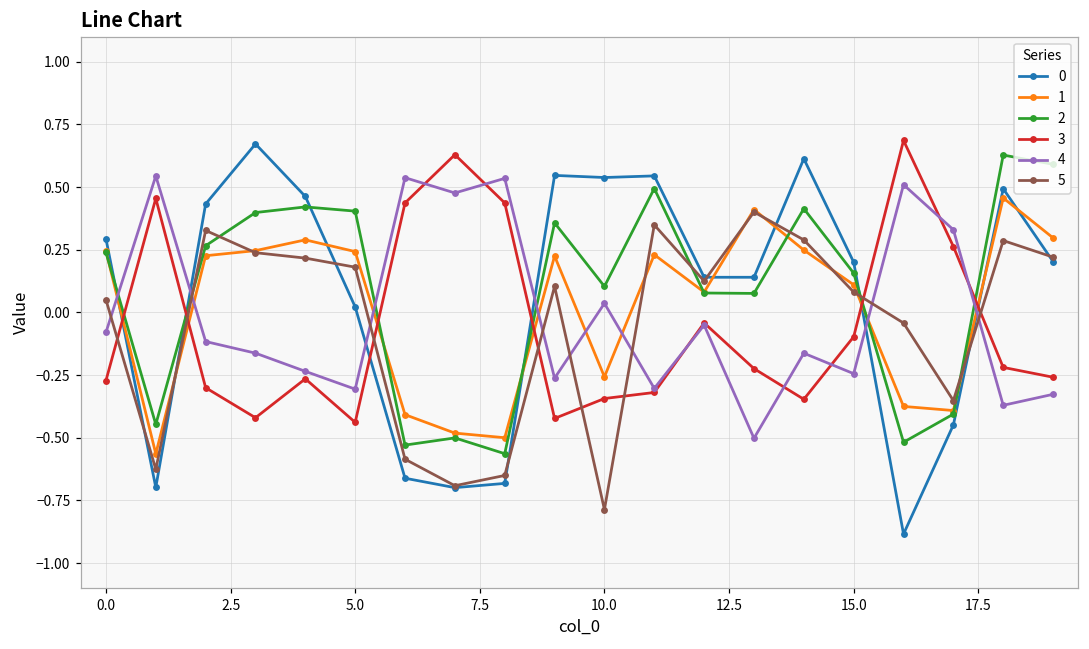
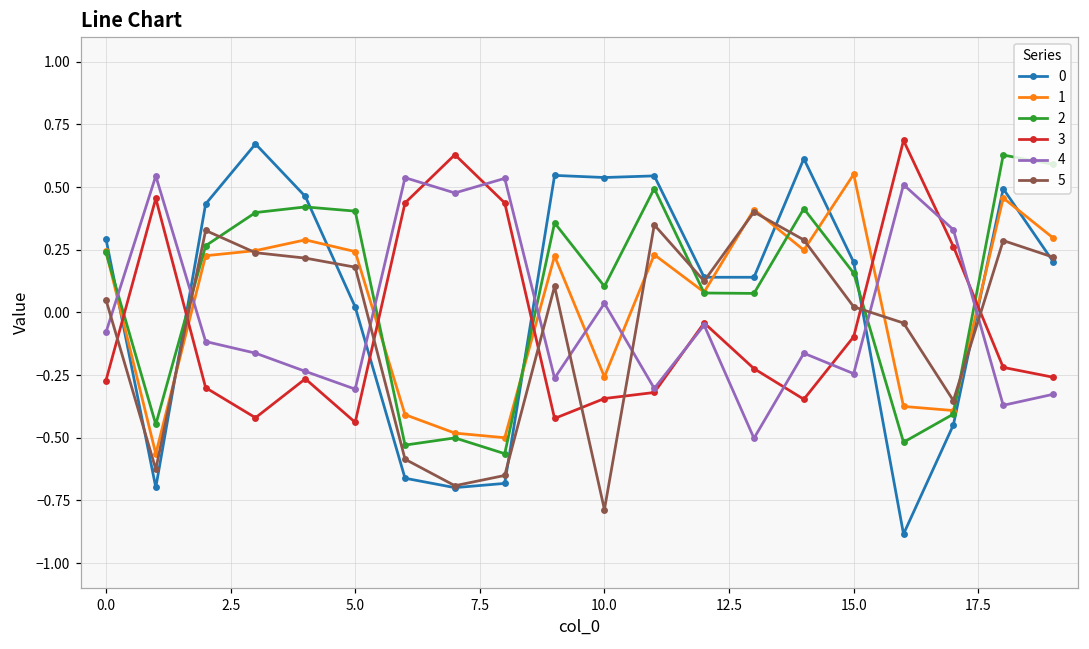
  {
    "0": {
      "0.0": 0.29,
      "5.0": 0.02,
      "10.0": 0.54,
      "15.0": 0.20
    },
    "1": {
      "5.0": 0.24,
      "10.0": -0.26,
-     "15.0": 0.11
+     "15.0": 0.55
    },
    "2": {
      "5.0": 0.40,
      "10.0": 0.10,
      "15.0": 0.16
    },
    "3": {
      "0.0": -0.27,
      "5.0": -0.44,
      "10.0": -0.34,
      "15.0": -0.10
    },
    "4": {
      "0.0": -0.08,
      "5.0": -0.31,
      "10.0": 0.04,
      "15.0": -0.24
    },
    "5": {
      "0.0": 0.05,
      "5.0": 0.18,
      "10.0": -0.79,
-     "15.0": 0.08
+     "15.0": 0.02
    }
  }
